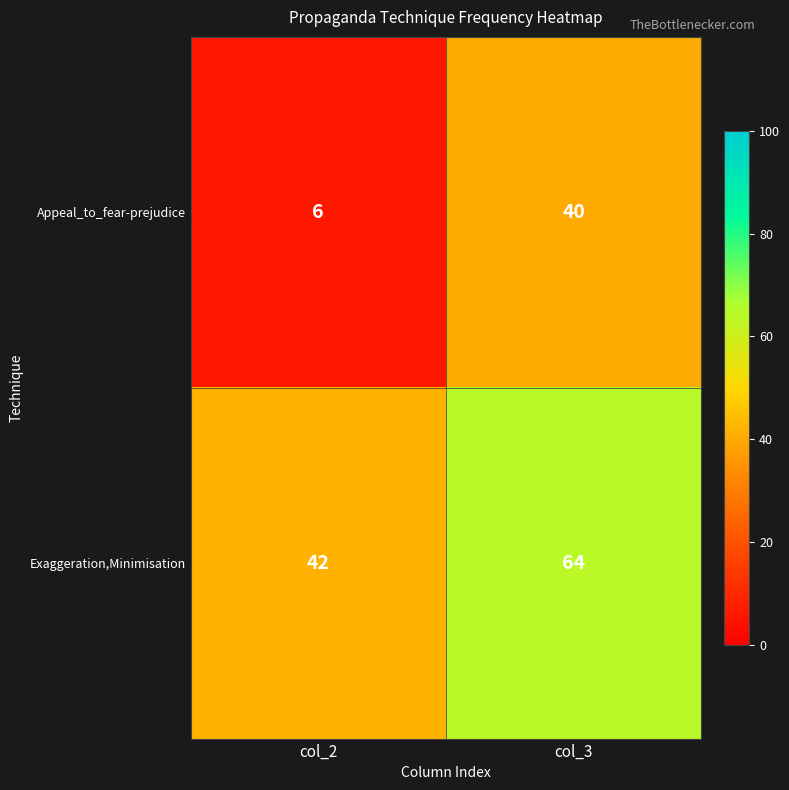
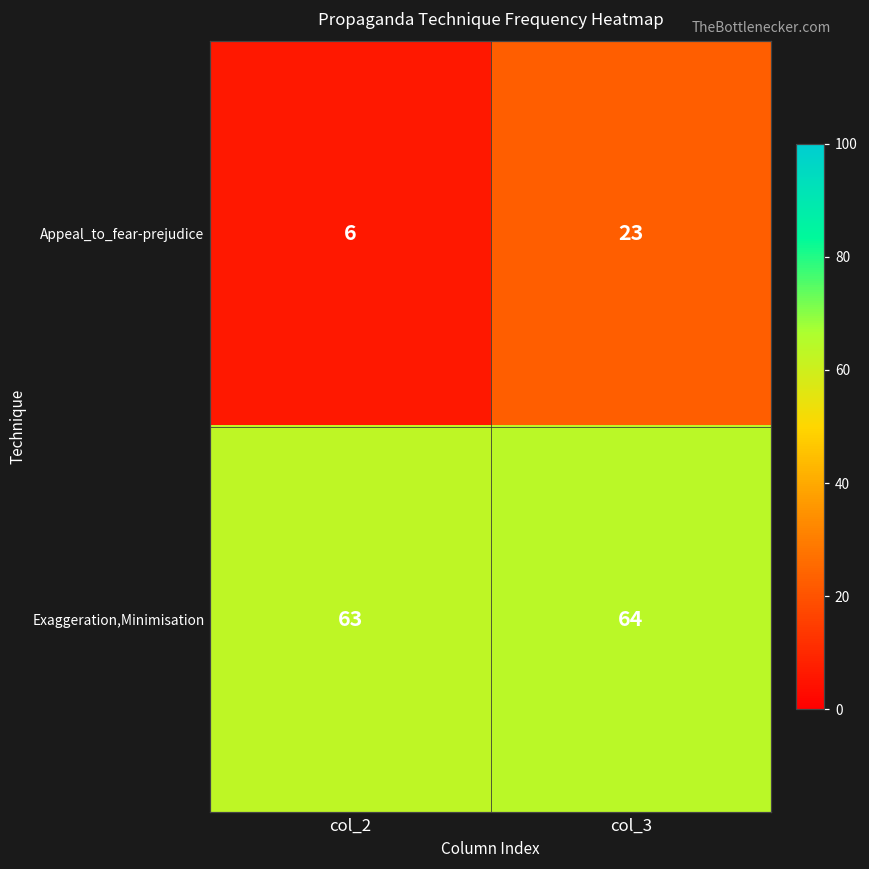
  {
    "Appeal_to_fear-prejudice": {
      "col_2": 6,
-     "col_3": 40
+     "col_3": 23
    },
    "Exaggeration,Minimisation": {
-     "col_2": 42,
+     "col_2": 63,
      "col_3": 64
    }
  }
